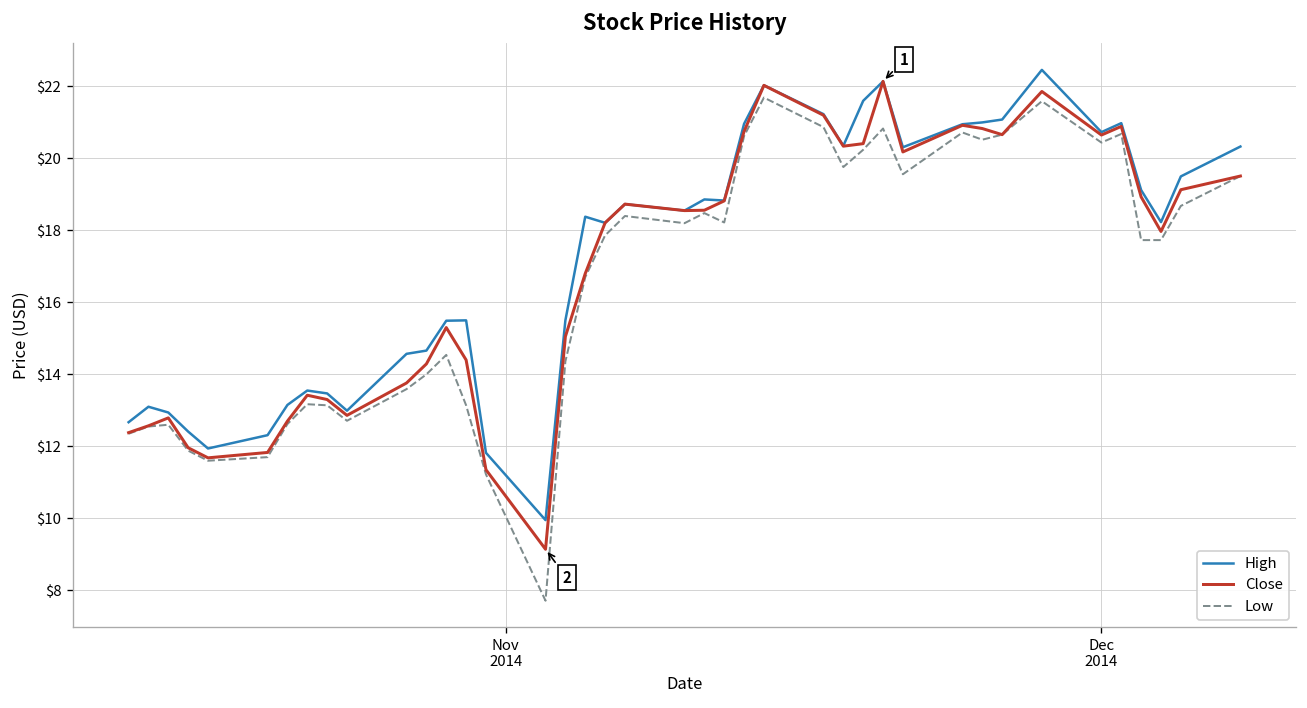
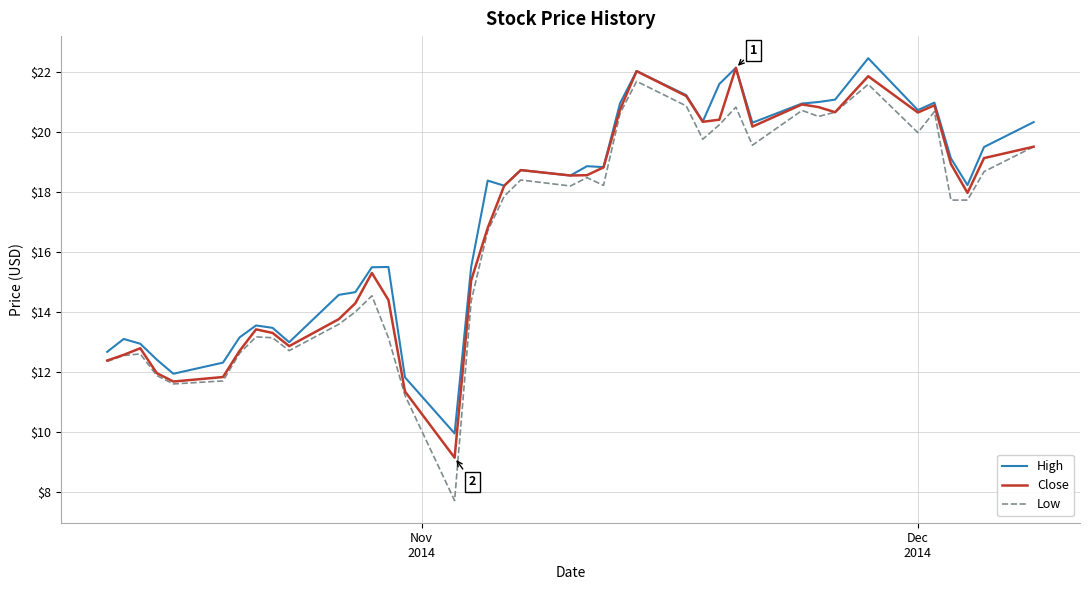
  {
    "Low": {
-     "Dec 2014": "$20.4"
+     "Dec 2014": "$20.0"
    }
  }
